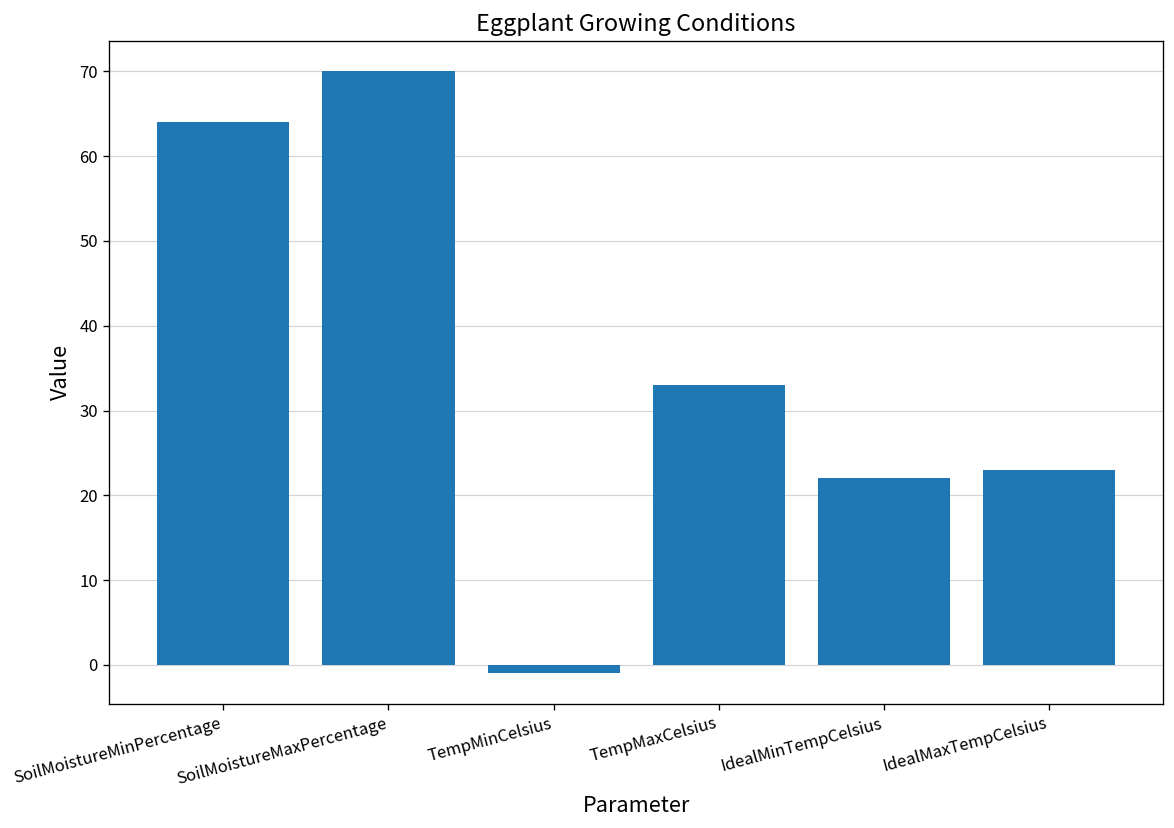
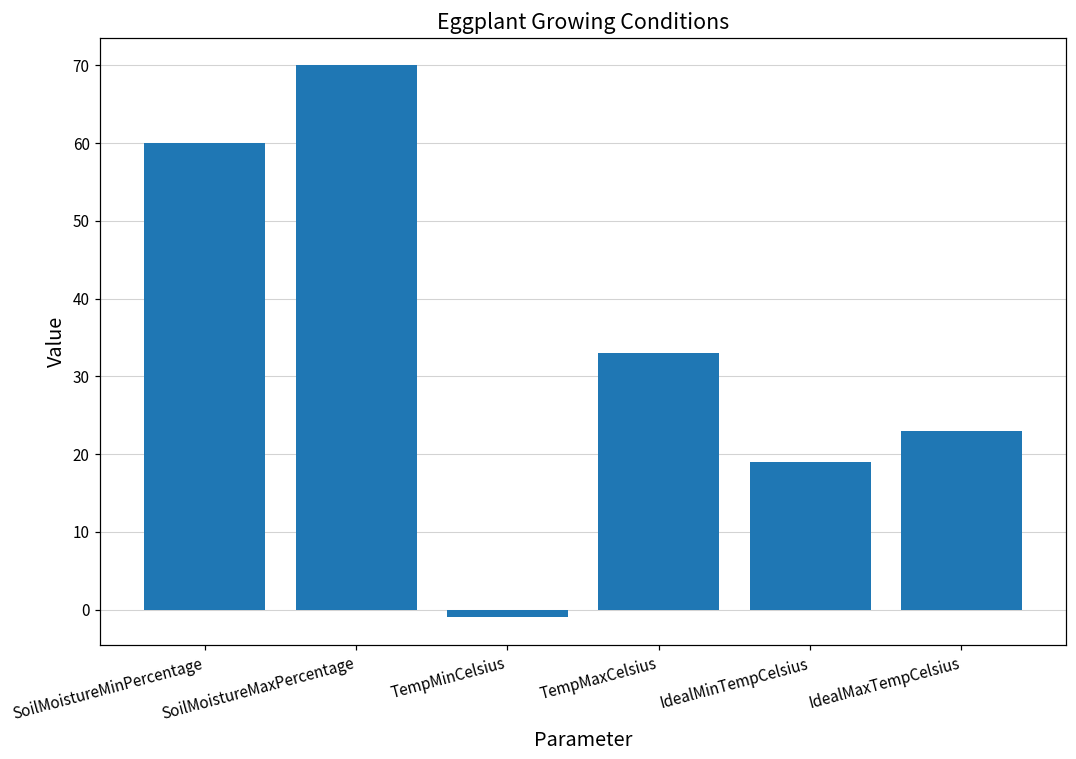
  {
-   "SoilMoistureMinPercentage": 64,
+   "SoilMoistureMinPercentage": 60,
    "SoilMoistureMaxPercentage": 70,
    "TempMinCelsius": -1,
    "TempMaxCelsius": 33,
-   "IdealMinTempCelsius": 22,
+   "IdealMinTempCelsius": 19,
    "IdealMaxTempCelsius": 23
  }
